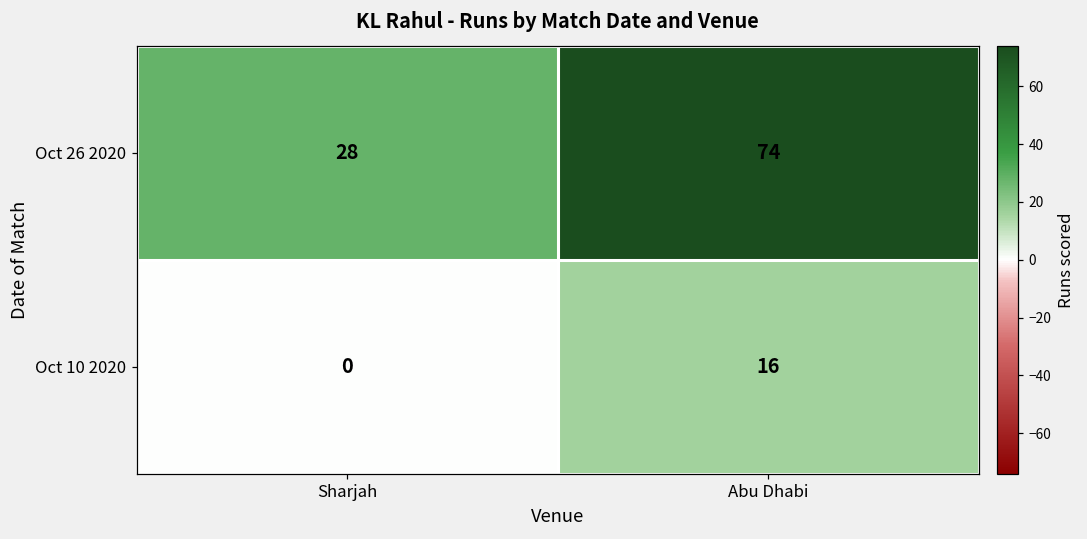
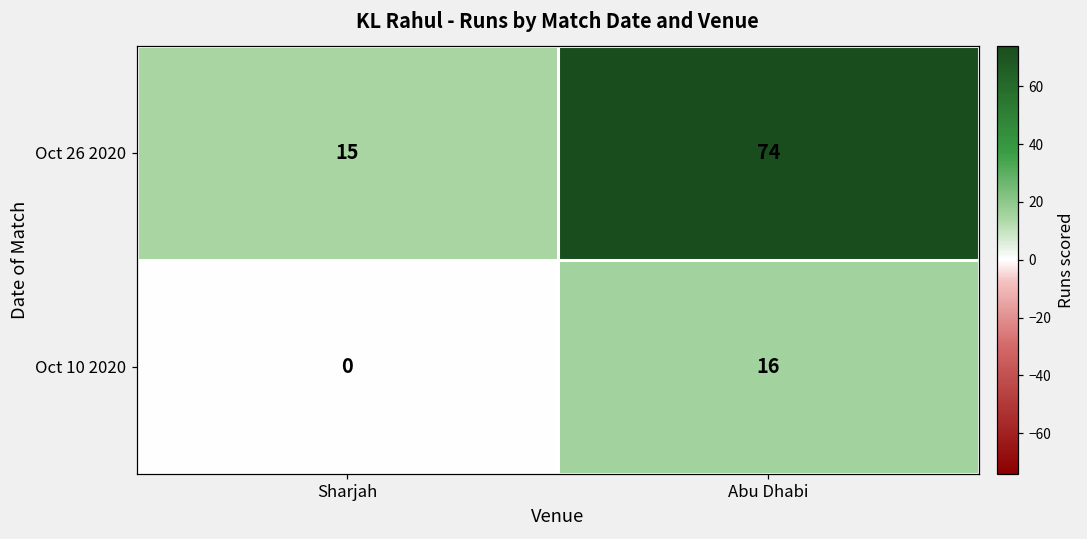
  {
    "Oct 26 2020": {
-     "Sharjah": 28,
+     "Sharjah": 15,
      "Abu Dhabi": 74
    },
    "Oct 10 2020": {
      "Sharjah": 0,
      "Abu Dhabi": 16
    }
  }
